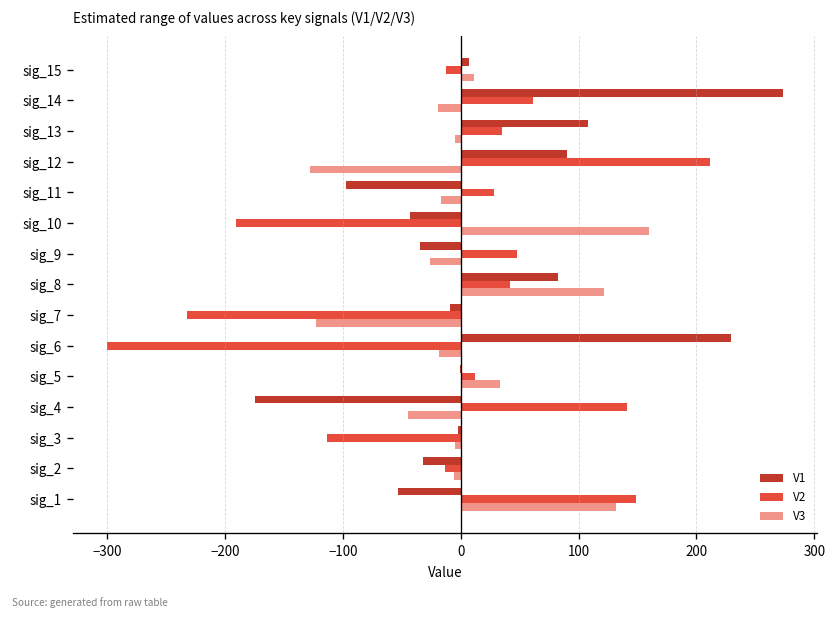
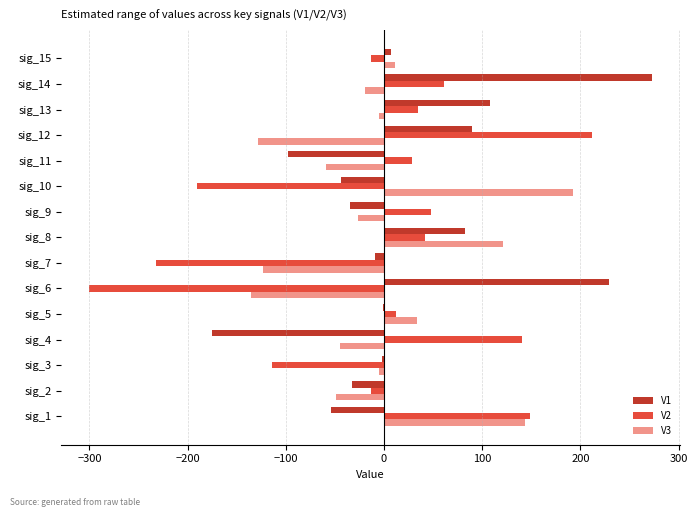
  {
    "V3": {
      "sig_15": 10,
      "sig_14": -20,
      "sig_13": -10,
      "sig_12": -130,
-     "sig_11": -20,
-     "sig_10": 160,
+     "sig_11": -60,
+     "sig_10": 190,
      "sig_9": -30,
      "sig_8": 120,
      "sig_7": -120,
-     "sig_6": -20,
+     "sig_6": -140,
      "sig_5": 30,
      "sig_4": -50,
      "sig_3": 0,
-     "sig_2": -10,
-     "sig_1": 130
+     "sig_2": -50,
+     "sig_1": 140
    }
  }
